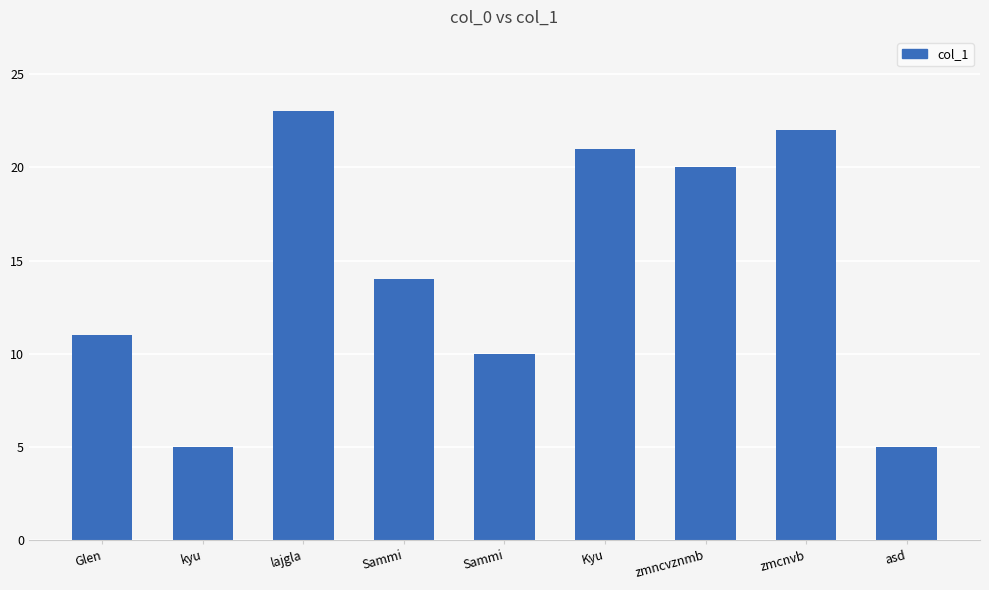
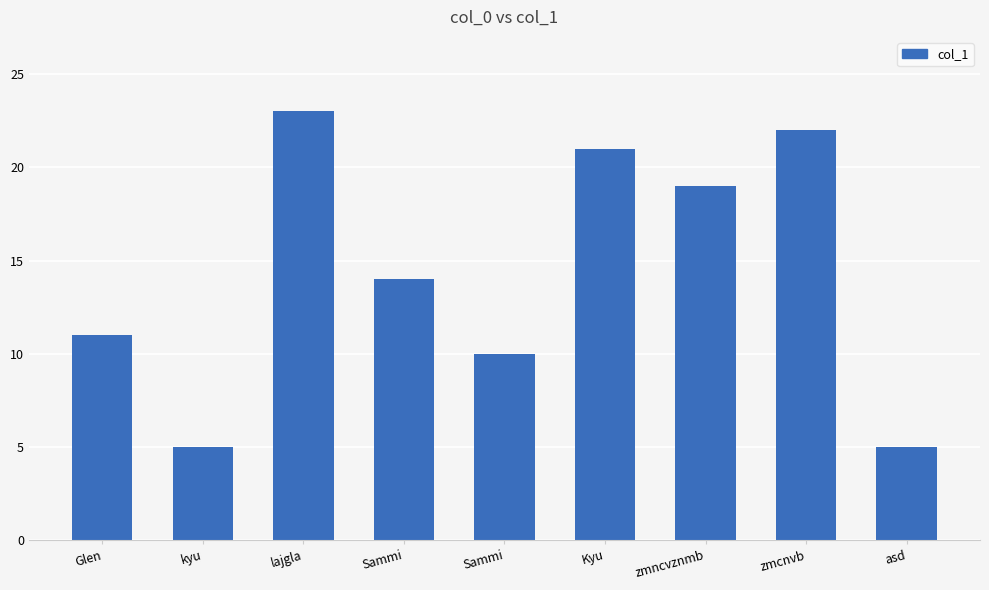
  {
    "Glen": 11,
    "kyu": 5,
    "lajgla": 23,
    "Kyu": 21,
-   "zmncvznmb": 20,
+   "zmncvznmb": 19,
    "zmcnvb": 22,
    "asd": 5
  }
